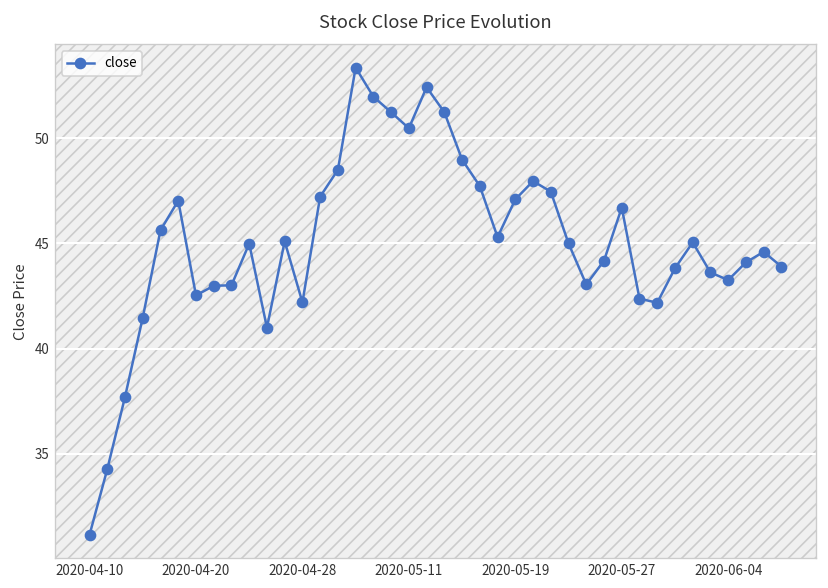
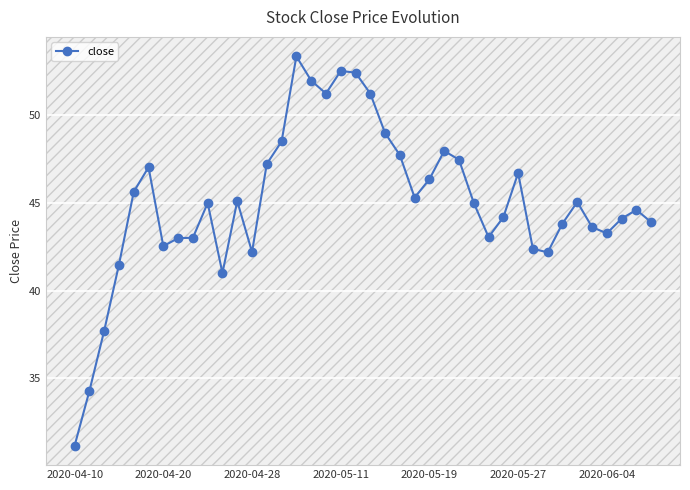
  {
    "2020-04-10": 31.2,
    "2020-04-20": 42.5,
    "2020-04-28": 42.2,
-   "2020-05-11": 50.5,
-   "2020-05-19": 47.1,
+   "2020-05-11": 52.5,
+   "2020-05-19": 46.4,
    "2020-05-27": 46.7,
    "2020-06-04": 43.3
  }
